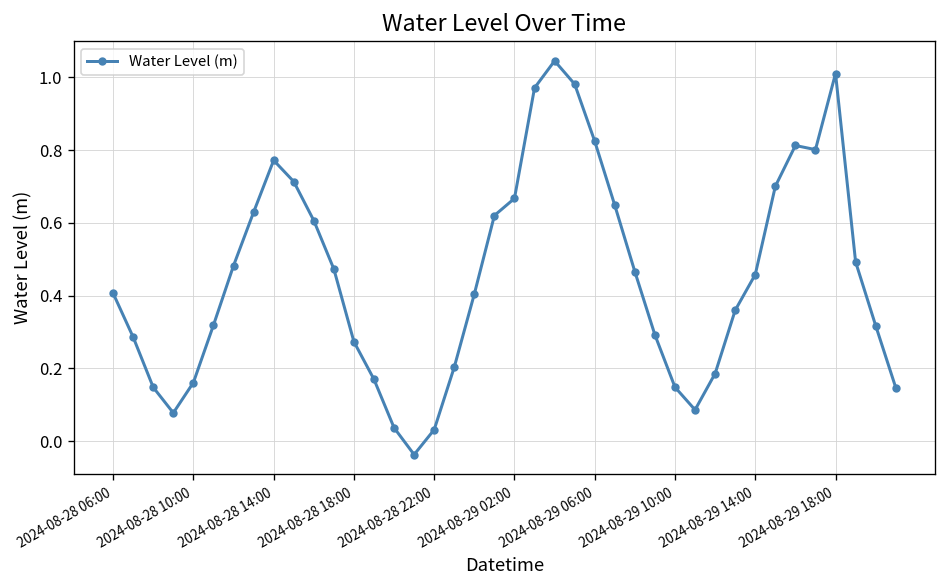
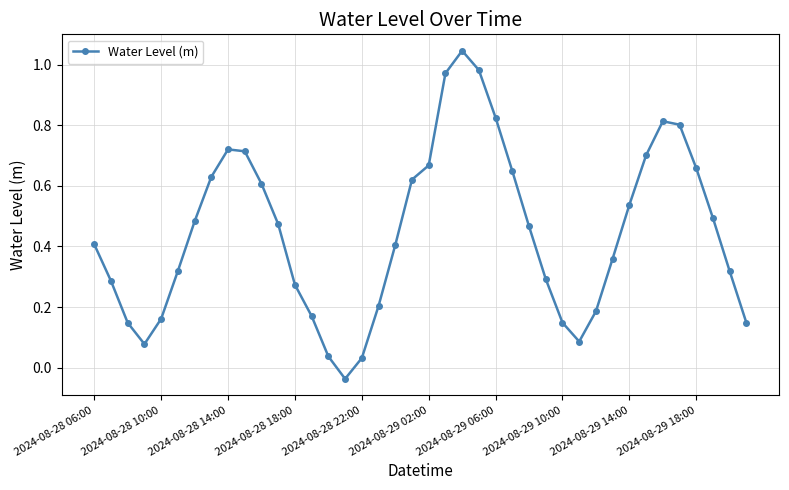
  {
    "2024-08-28 06:00": 0.41,
    "2024-08-28 10:00": 0.16,
-   "2024-08-28 14:00": 0.77,
+   "2024-08-28 14:00": 0.72,
    "2024-08-28 18:00": 0.27,
    "2024-08-28 22:00": 0.03,
    "2024-08-29 02:00": 0.67,
    "2024-08-29 06:00": 0.82,
    "2024-08-29 10:00": 0.15,
-   "2024-08-29 14:00": 0.46,
-   "2024-08-29 18:00": 1.01
+   "2024-08-29 14:00": 0.54,
+   "2024-08-29 18:00": 0.66
  }
